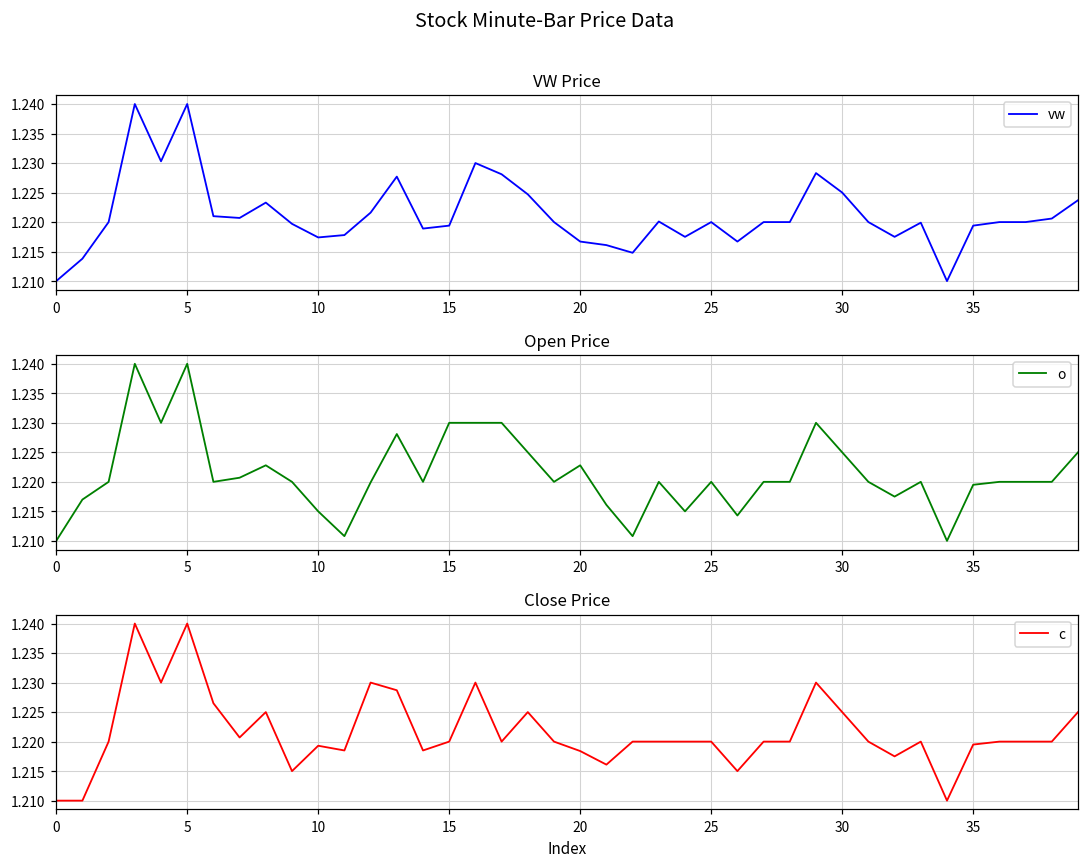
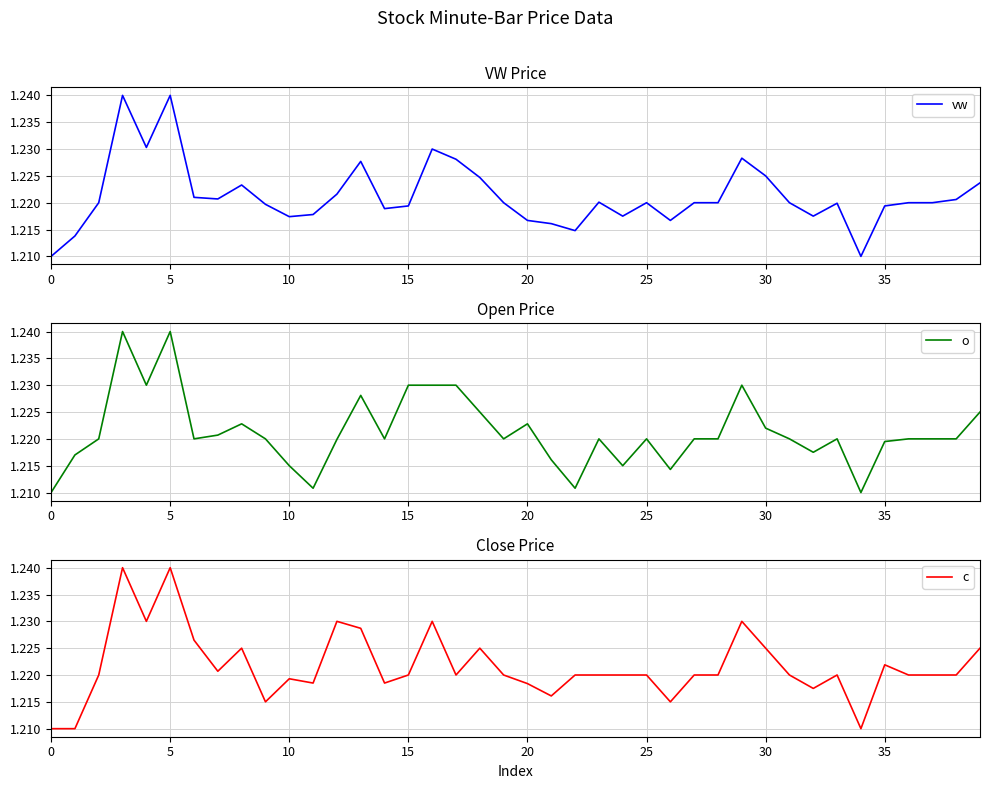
  {
    "VW Price": {
      "0": 1.210,
      "5": 1.240,
      "10": 1.217,
      "15": 1.219,
      "20": 1.217,
      "25": 1.220,
      "30": 1.225,
      "35": 1.219
    },
    "Open Price": {
      "0": 1.210,
      "5": 1.240,
      "10": 1.215,
      "15": 1.230,
      "20": 1.223,
      "25": 1.220,
-     "30": 1.225,
+     "30": 1.222,
      "35": 1.220
    },
    "Close Price": {
      "0": 1.210,
      "5": 1.240,
      "10": 1.219,
      "15": 1.220,
      "20": 1.218,
      "25": 1.220,
      "30": 1.225,
-     "35": 1.220
+     "35": 1.222
    }
  }
